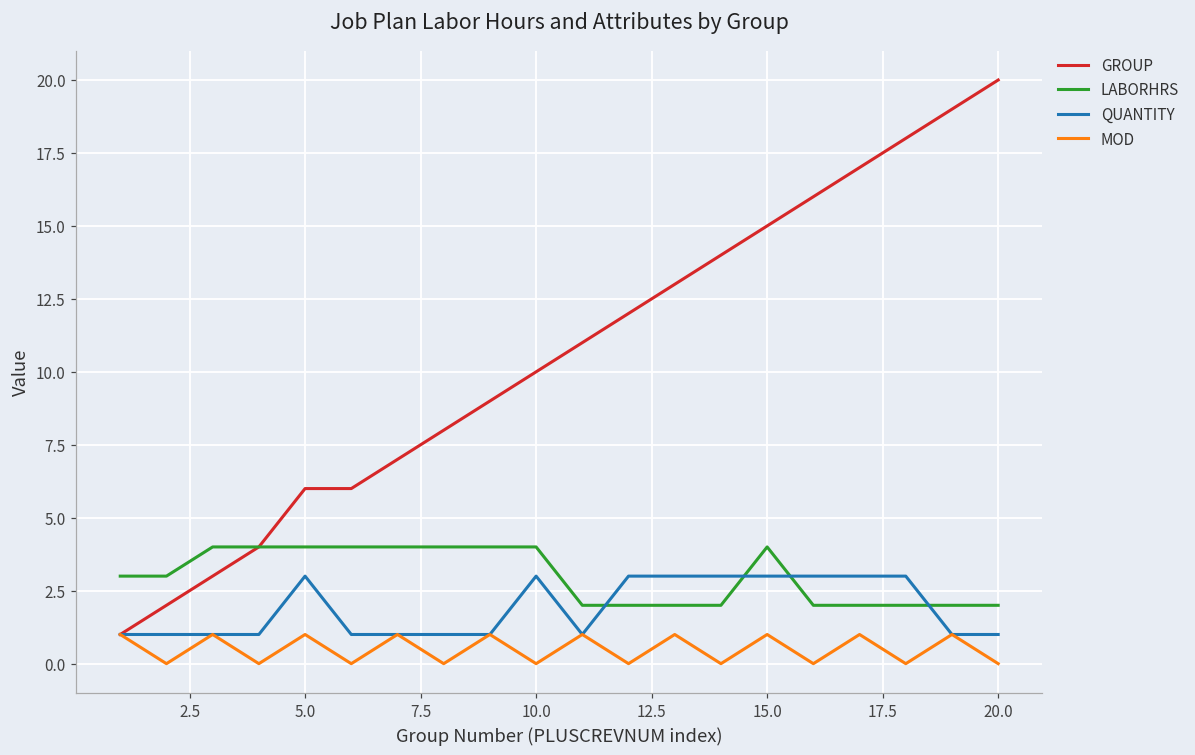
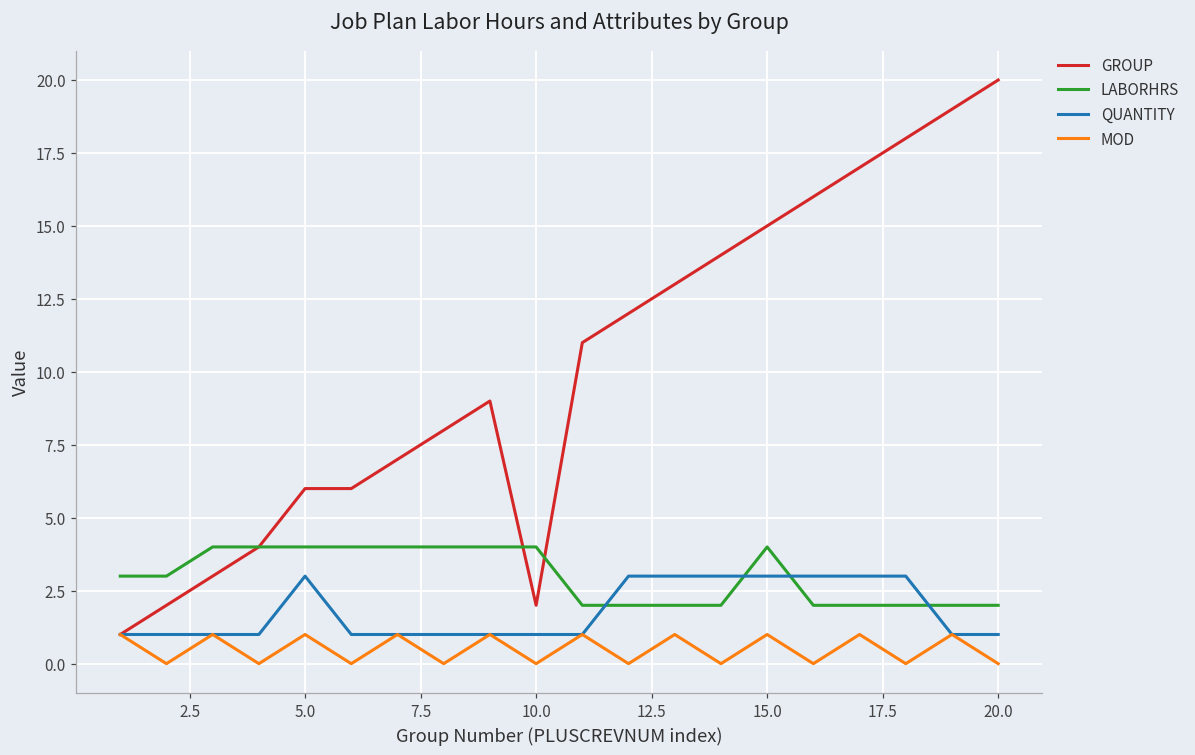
  {
    "GROUP": {
      "5.0": 6,
-     "10.0": 10,
+     "10.0": 2,
      "15.0": 15,
      "20.0": 20
    },
    "LABORHRS": {
      "5.0": 4,
      "10.0": 4,
      "15.0": 4,
      "20.0": 2
    },
    "QUANTITY": {
      "5.0": 3,
-     "10.0": 3,
+     "10.0": 1,
      "15.0": 3,
      "20.0": 1
    },
    "MOD": {
      "5.0": 1,
      "10.0": 0,
      "15.0": 1,
      "20.0": 0
    }
  }
